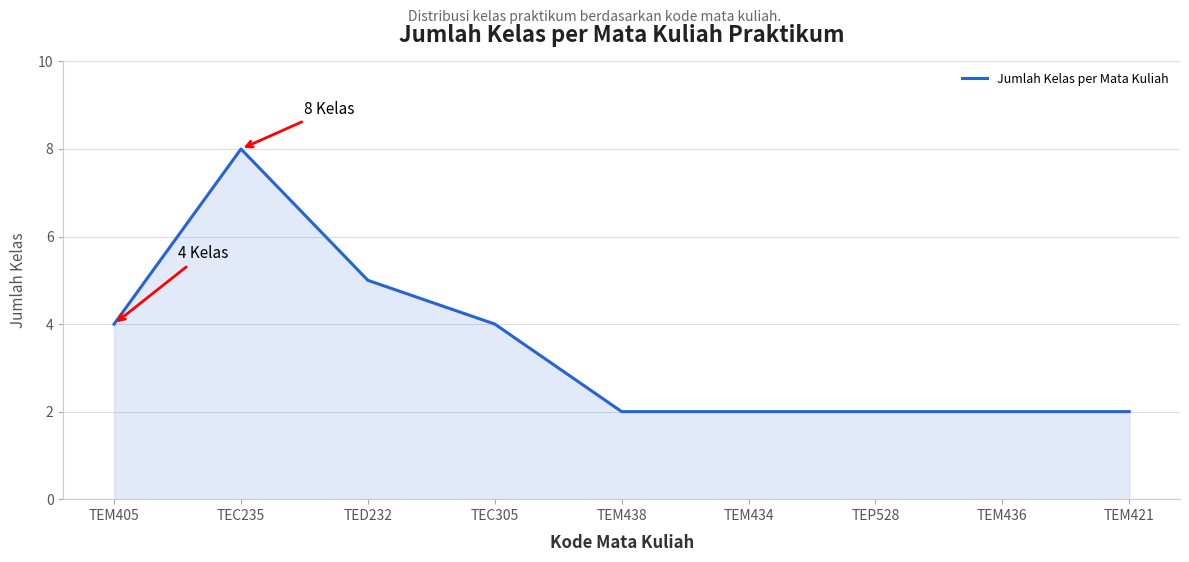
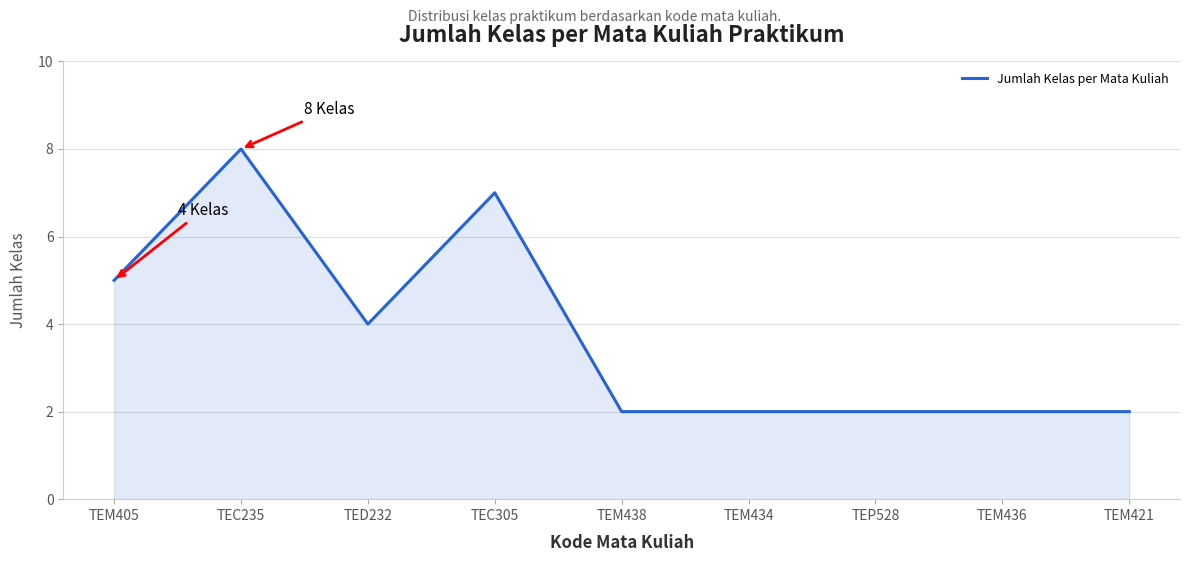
  {
-   "TEM405": 4,
-   "TED232": 5,
-   "TEC305": 4,
+   "TEM405": 5,
+   "TED232": 4,
+   "TEC305": 7,
    "TEM438": 2,
    "TEM434": 2,
    "TEP528": 2,
    "TEM436": 2,
    "TEM421": 2
  }
